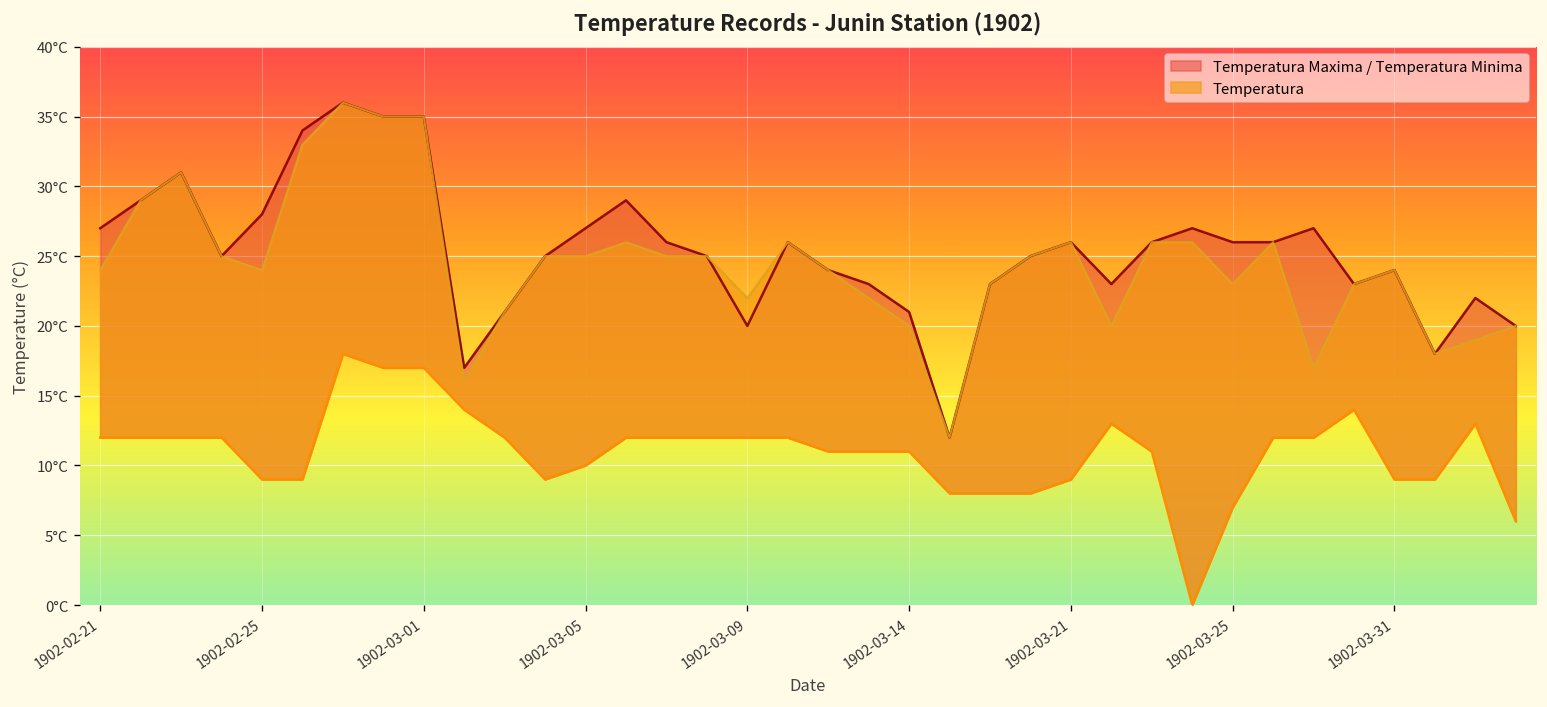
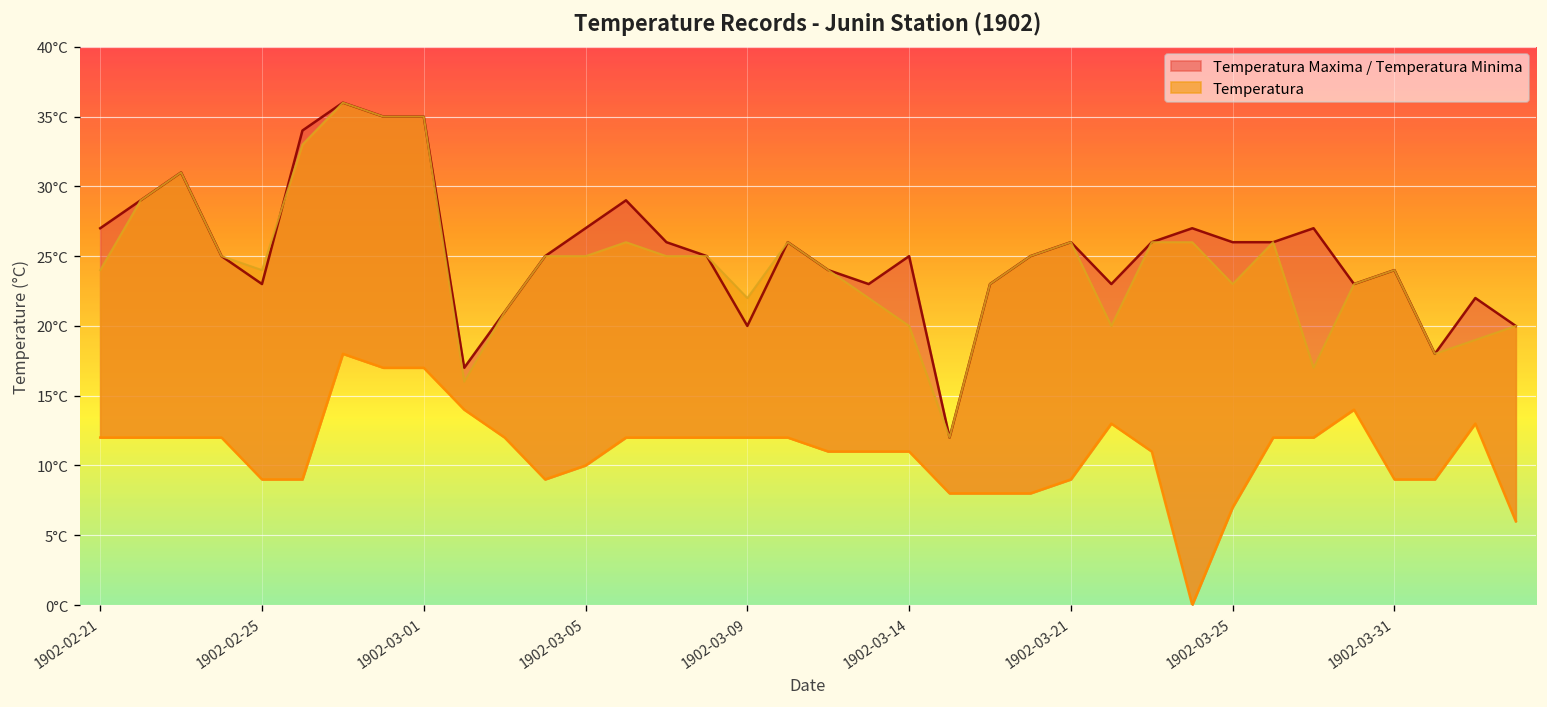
  {
    "Temperatura Maxima / Temperatura Minima": {
      "1902-02-21": "27°C",
-     "1902-02-25": "28°C",
+     "1902-02-25": "23°C",
      "1902-03-05": "27°C",
      "1902-03-09": "20°C",
-     "1902-03-14": "21°C",
+     "1902-03-14": "25°C",
      "1902-03-25": "26°C"
    }
  }
